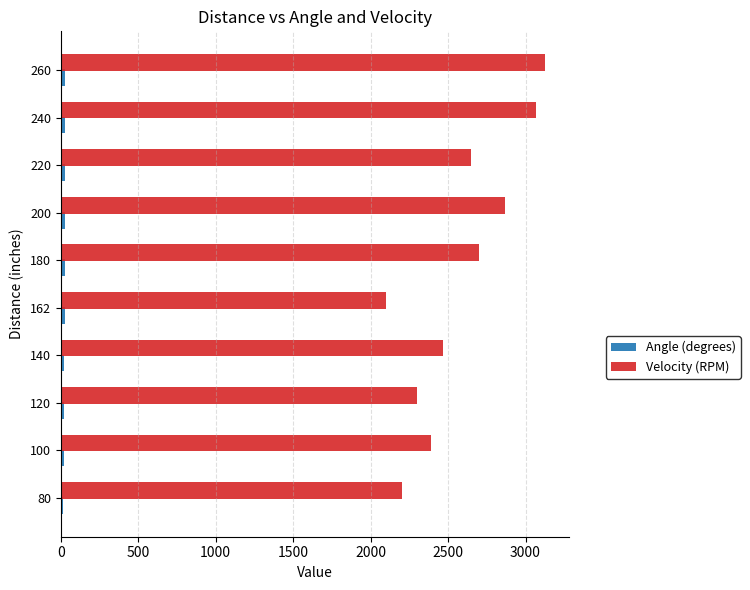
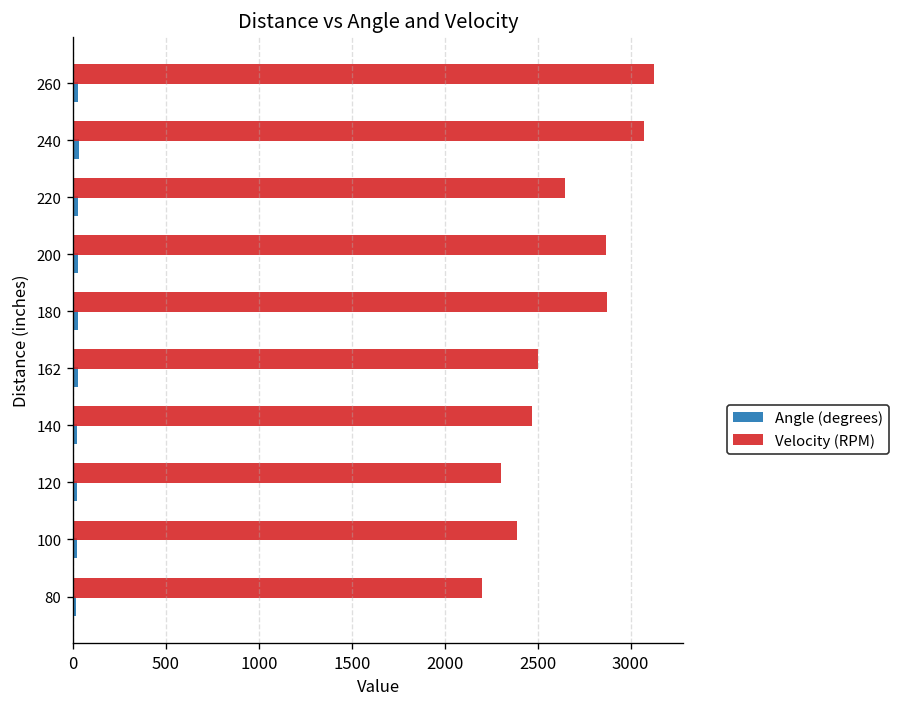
  {
    "Angle (degrees)": {
      "260": 30,
      "240": 30,
      "220": 30,
      "200": 30,
      "180": 30,
      "162": 30,
      "140": 20,
      "120": 20,
      "100": 20
    },
    "Velocity (RPM)": {
      "260": 3130,
      "240": 3070,
      "220": 2650,
      "200": 2870,
-     "180": 2700,
-     "162": 2100,
+     "180": 2870,
+     "162": 2500,
      "140": 2470,
      "120": 2300,
      "100": 2390,
      "80": 2200
    }
  }
